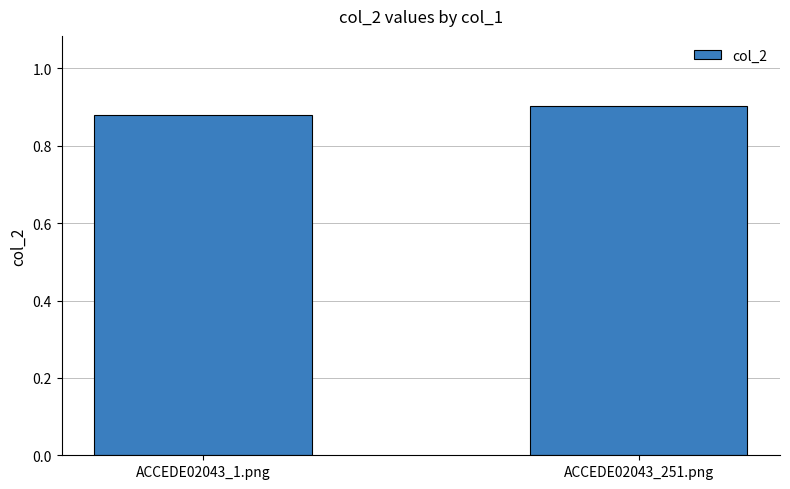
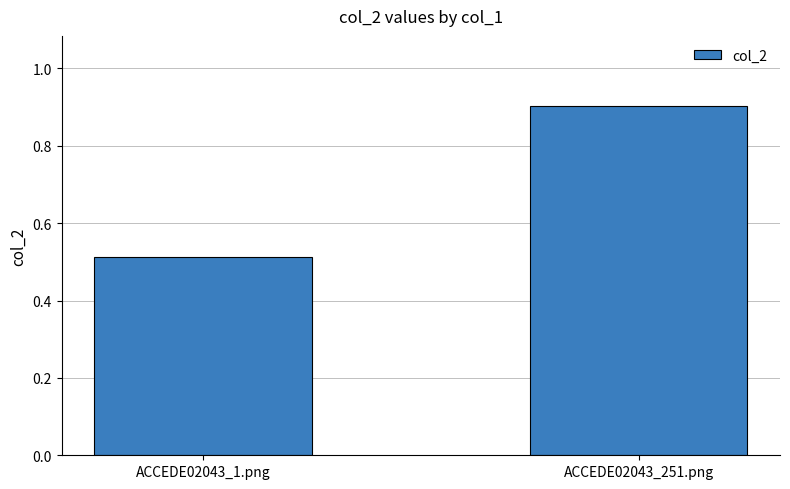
  {
-   "ACCEDE02043_1.png": 0.88,
+   "ACCEDE02043_1.png": 0.51,
    "ACCEDE02043_251.png": 0.90
  }
